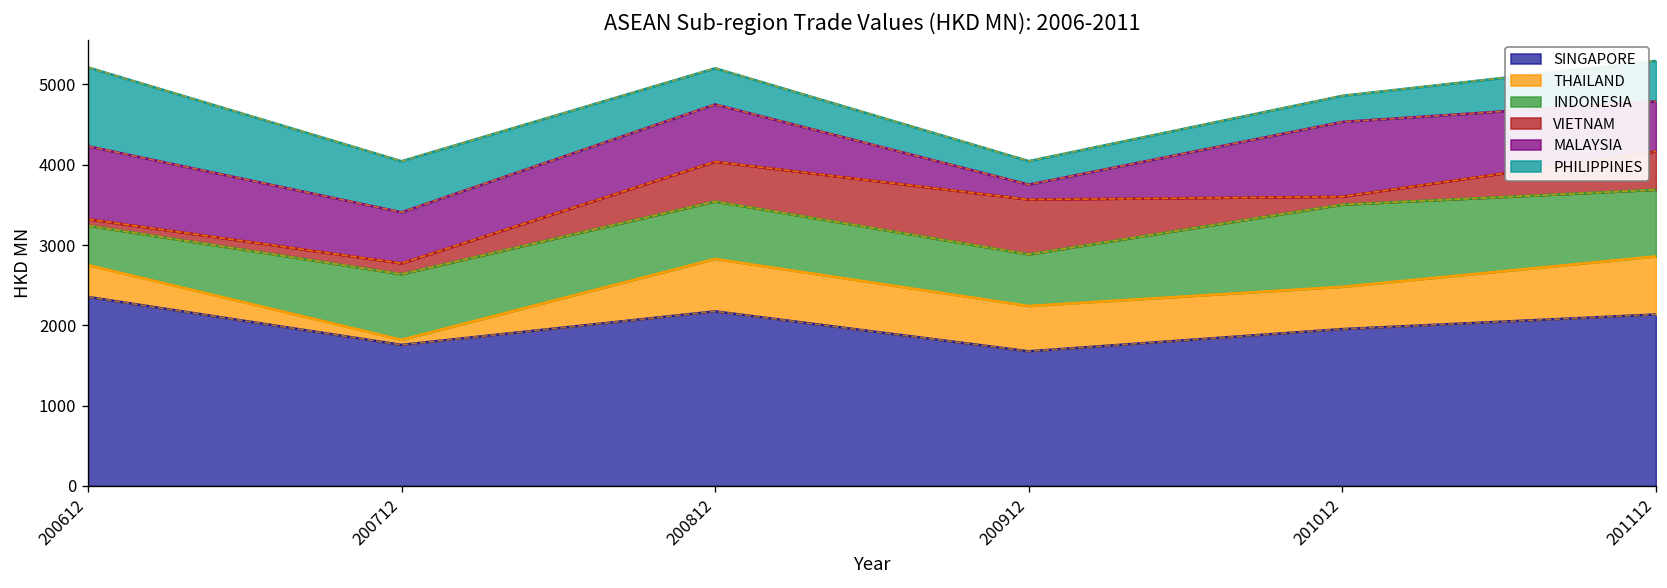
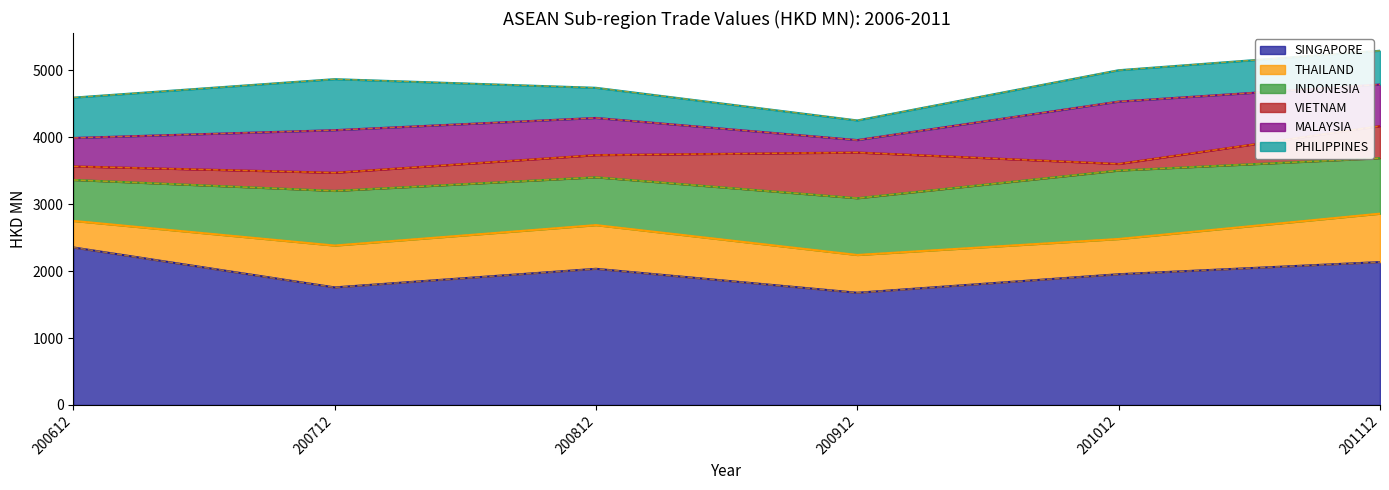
  {
    "SINGAPORE": {
      "200612": 2400,
      "200712": 1800,
-     "200812": 2200,
+     "200812": 2000,
      "200912": 1700,
      "201012": 2000,
      "201112": 2100
    },
    "THAILAND": {
      "200612": 400,
-     "200712": 100,
+     "200712": 600,
      "200812": 700,
      "200912": 600,
      "201012": 500,
      "201112": 700
    },
    "INDONESIA": {
-     "200612": 500,
+     "200612": 600,
      "200712": 800,
      "200812": 700,
-     "200912": 600,
+     "200912": 800,
      "201012": 1000,
      "201112": 800
    },
    "VIETNAM": {
-     "200612": 100,
-     "200712": 100,
-     "200812": 500,
+     "200612": 200,
+     "200712": 300,
+     "200812": 300,
      "200912": 700,
      "201012": 100,
      "201112": 500
    },
    "MALAYSIA": {
-     "200612": 900,
+     "200612": 400,
      "200712": 600,
-     "200812": 700,
+     "200812": 600,
      "200912": 200,
      "201012": 900,
      "201112": 600
    },
    "PHILIPPINES": {
-     "200612": 1000,
-     "200712": 600,
+     "200612": 600,
+     "200712": 800,
      "200812": 500,
      "200912": 300,
-     "201012": 300,
+     "201012": 500,
      "201112": 500
    }
  }
